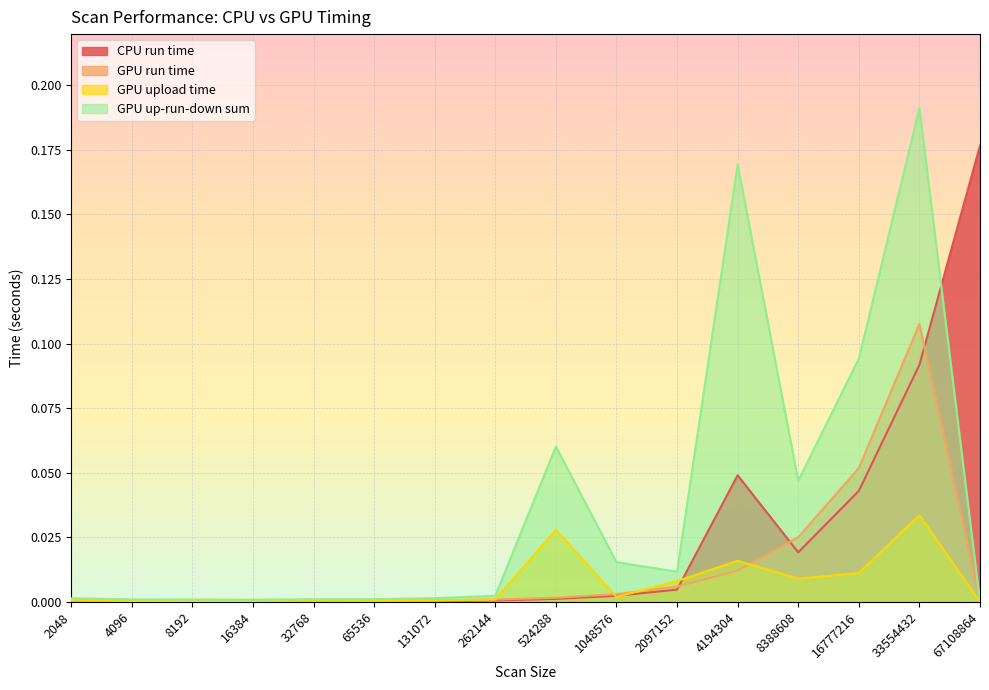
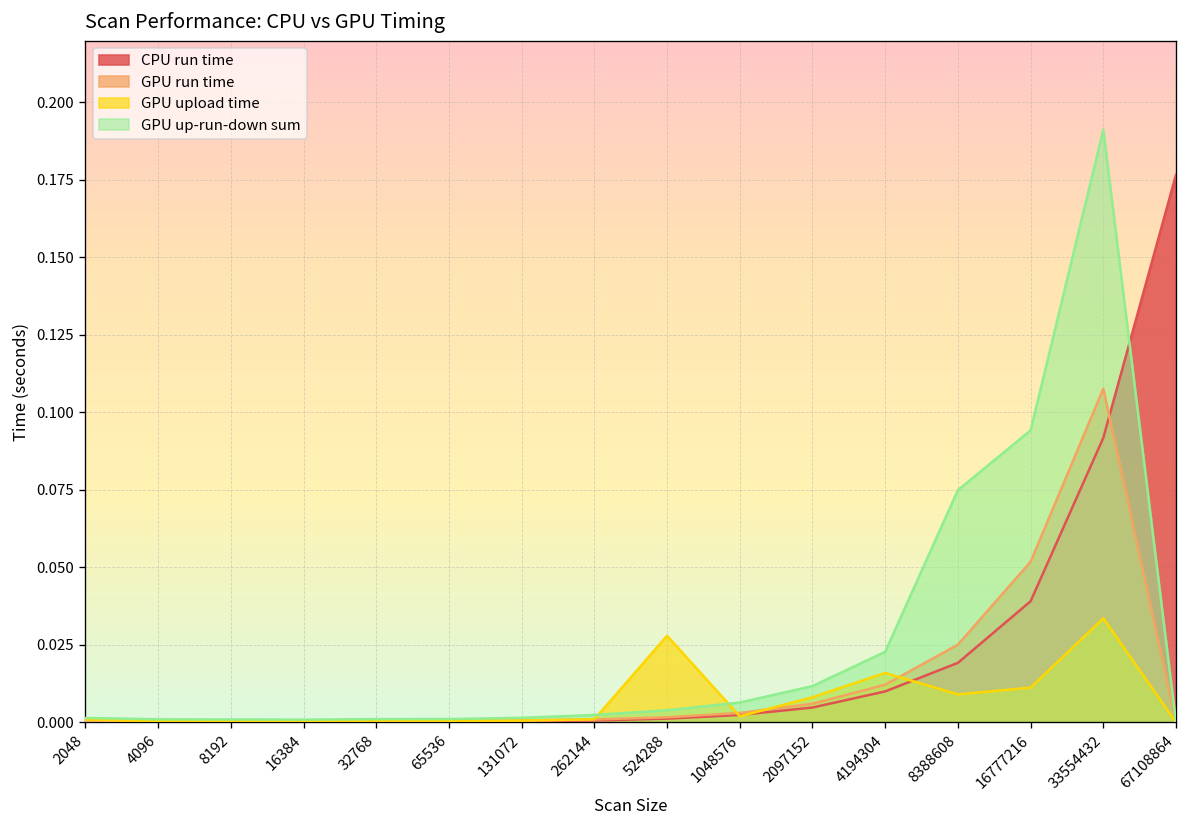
  {
    "CPU run time": {
      "2097152": 0.005,
-     "4194304": 0.049,
+     "4194304": 0.010,
      "8388608": 0.019,
-     "16777216": 0.043,
+     "16777216": 0.039,
      "33554432": 0.092,
      "67108864": 0.177
    },
    "GPU run time": {
      "2097152": 0.006,
      "4194304": 0.012,
      "8388608": 0.025,
      "16777216": 0.052,
      "33554432": 0.108
    },
    "GPU upload time": {
      "524288": 0.028,
      "2097152": 0.008,
      "4194304": 0.016,
      "8388608": 0.009,
      "16777216": 0.011,
      "33554432": 0.034
    },
    "GPU up-run-down sum": {
      "262144": 0.002,
-     "524288": 0.060,
-     "1048576": 0.015,
+     "524288": 0.004,
+     "1048576": 0.006,
      "2097152": 0.012,
-     "4194304": 0.169,
-     "8388608": 0.047,
+     "4194304": 0.023,
+     "8388608": 0.075,
      "16777216": 0.094,
      "33554432": 0.191
    }
  }
